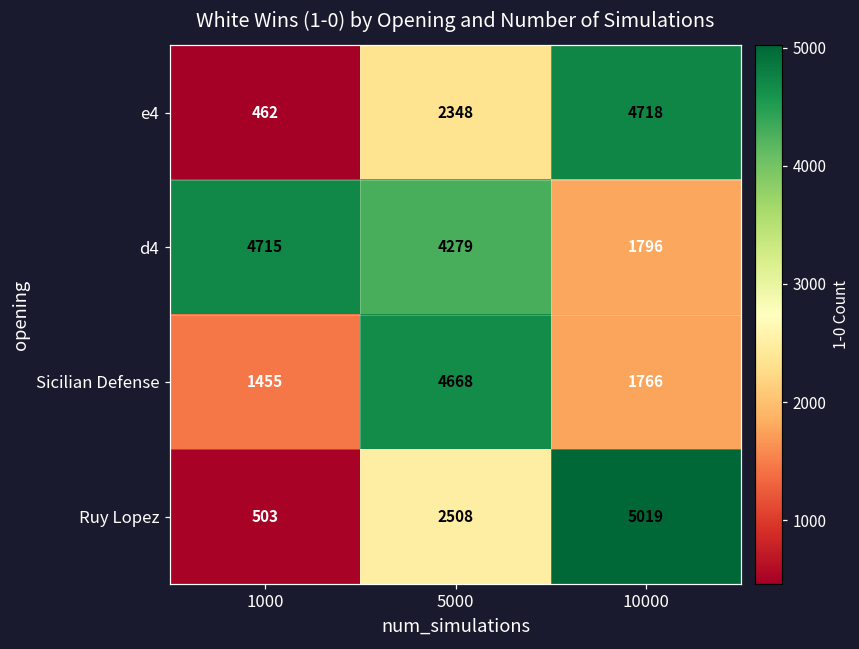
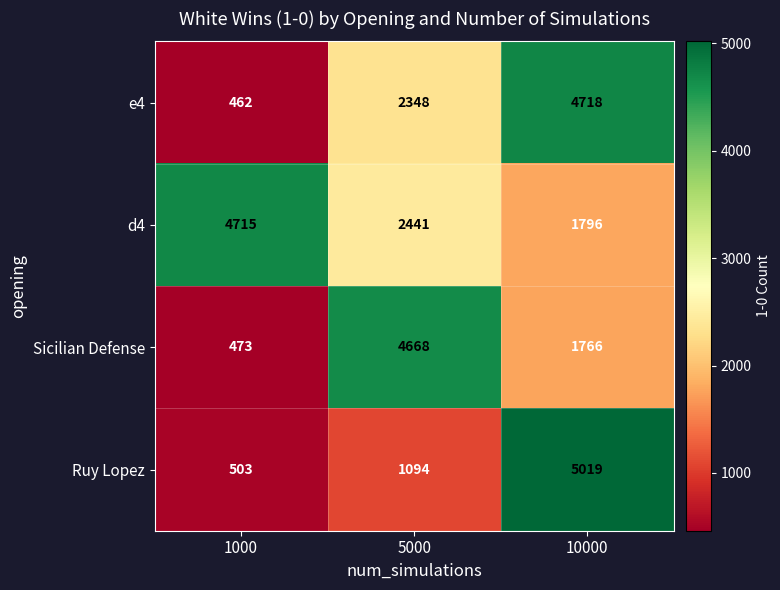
  {
    "e4": {
      "1000": 462,
      "5000": 2348,
      "10000": 4718
    },
    "d4": {
      "1000": 4715,
-     "5000": 4279,
+     "5000": 2441,
      "10000": 1796
    },
    "Sicilian Defense": {
-     "1000": 1455,
+     "1000": 473,
      "5000": 4668,
      "10000": 1766
    },
    "Ruy Lopez": {
      "1000": 503,
-     "5000": 2508,
+     "5000": 1094,
      "10000": 5019
    }
  }
